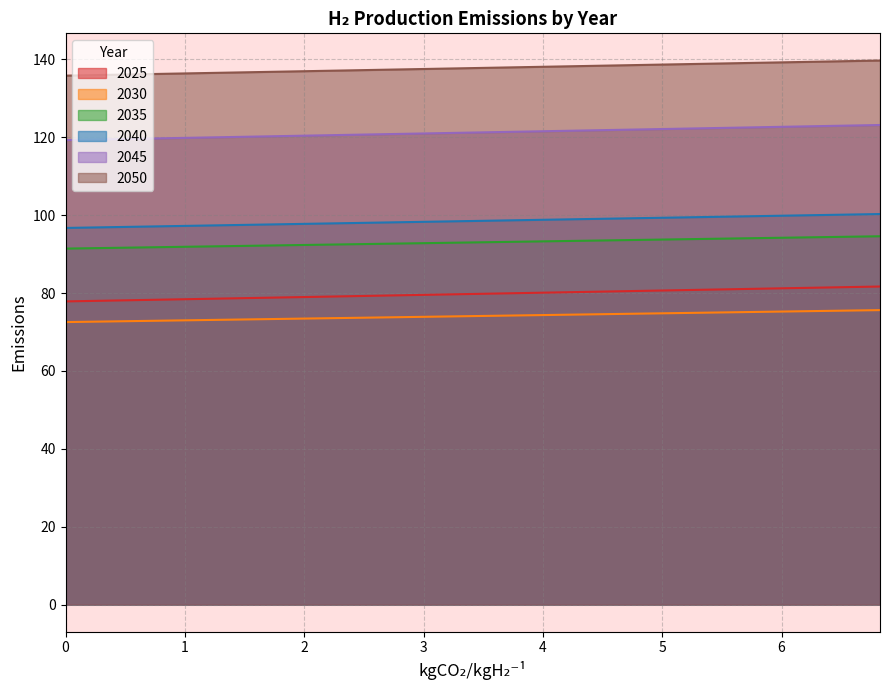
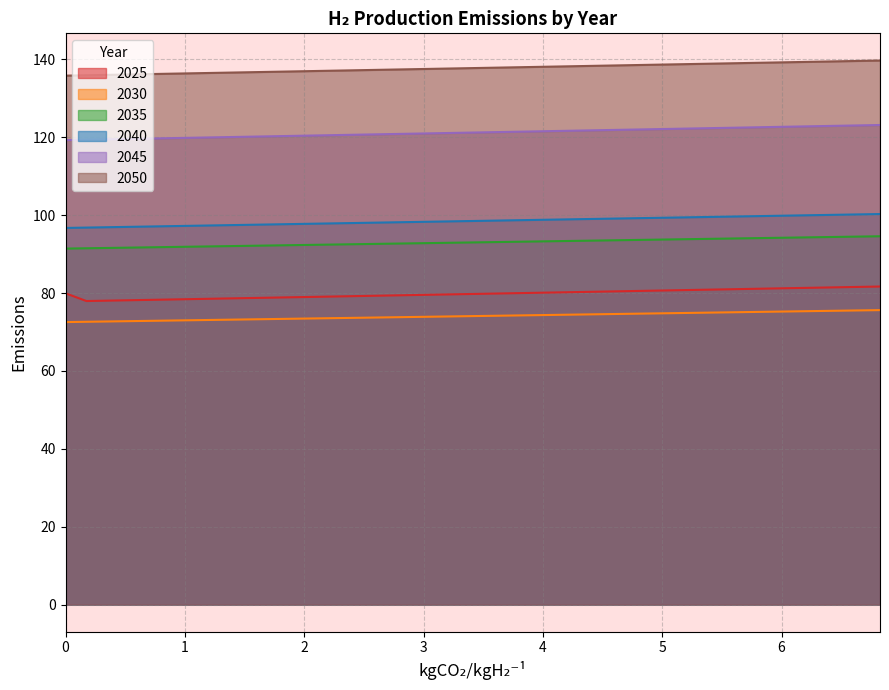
  {
    "2025": {
-     "0": 78
+     "0": 80
    },
    "2030": {
      "0": 73
    },
    "2035": {
      "0": 91
    },
    "2040": {
      "0": 97
    },
    "2045": {
      "0": 119
    },
    "2050": {
      "0": 136
    }
  }
